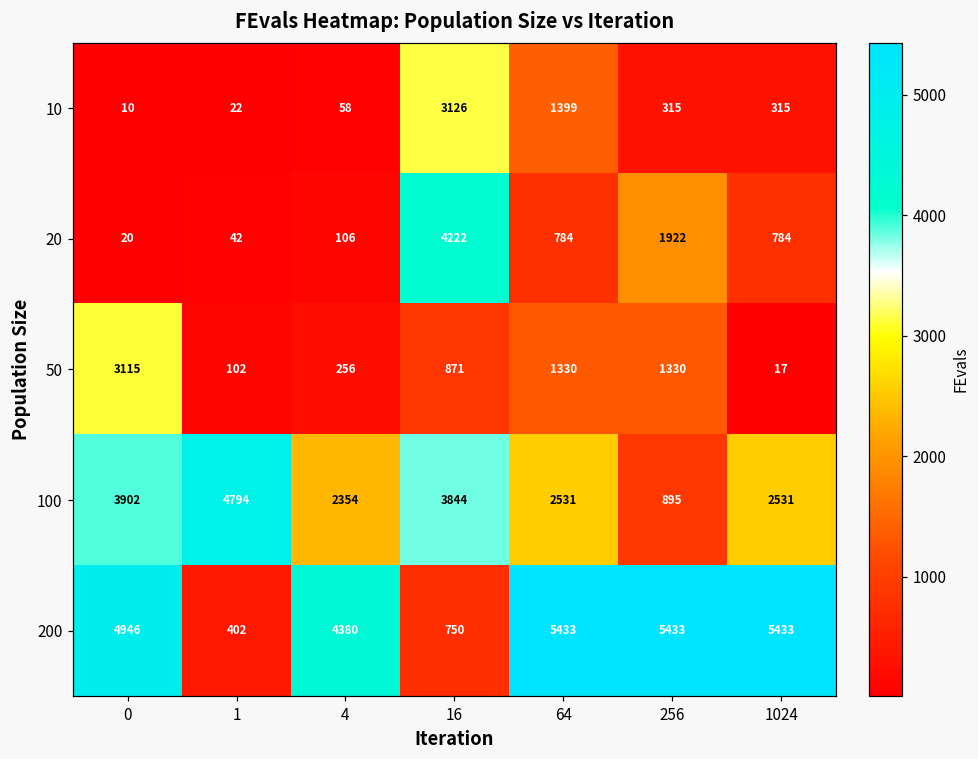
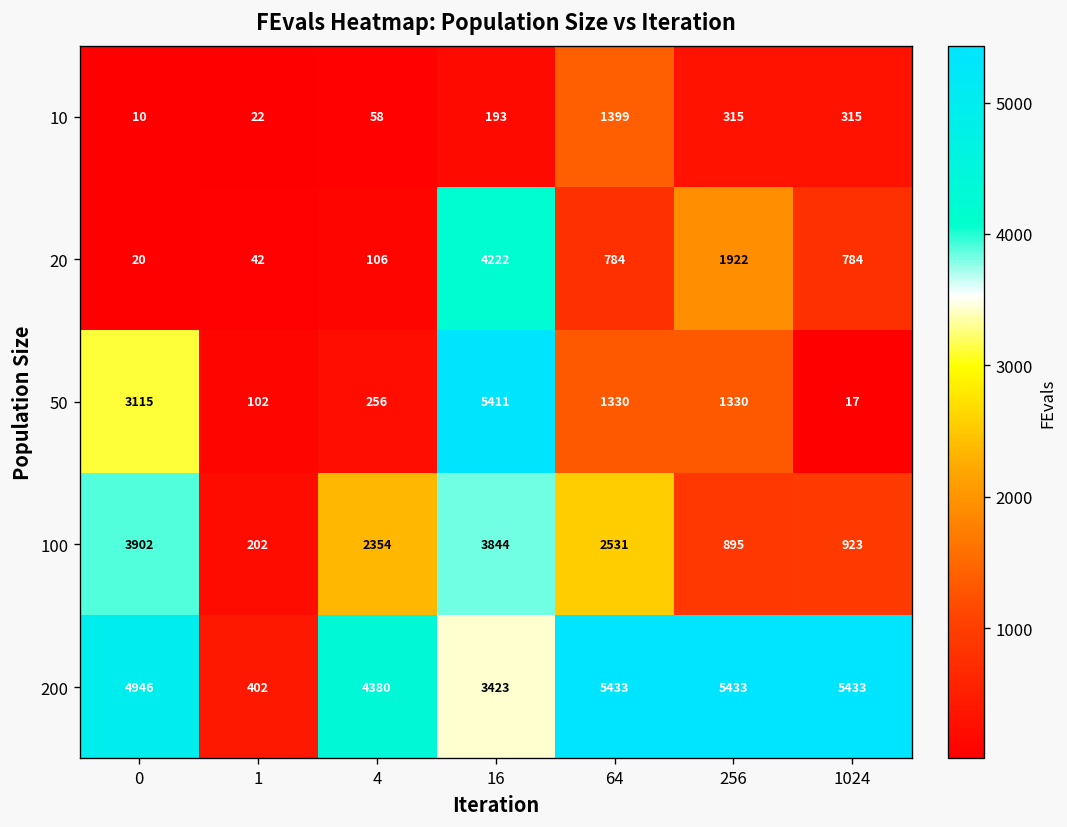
  {
    "10": {
      "0": 10,
      "1": 22,
      "4": 58,
-     "16": 3126,
+     "16": 193,
      "64": 1399,
      "256": 315,
      "1024": 315
    },
    "20": {
      "0": 20,
      "1": 42,
      "4": 106,
      "16": 4222,
      "64": 784,
      "256": 1922,
      "1024": 784
    },
    "50": {
      "0": 3115,
      "1": 102,
      "4": 256,
-     "16": 871,
+     "16": 5411,
      "64": 1330,
      "256": 1330,
      "1024": 17
    },
    "100": {
      "0": 3902,
-     "1": 4794,
+     "1": 202,
      "4": 2354,
      "16": 3844,
      "64": 2531,
      "256": 895,
-     "1024": 2531
+     "1024": 923
    },
    "200": {
      "0": 4946,
      "1": 402,
      "4": 4380,
-     "16": 750,
+     "16": 3423,
      "64": 5433,
      "256": 5433,
      "1024": 5433
    }
  }
